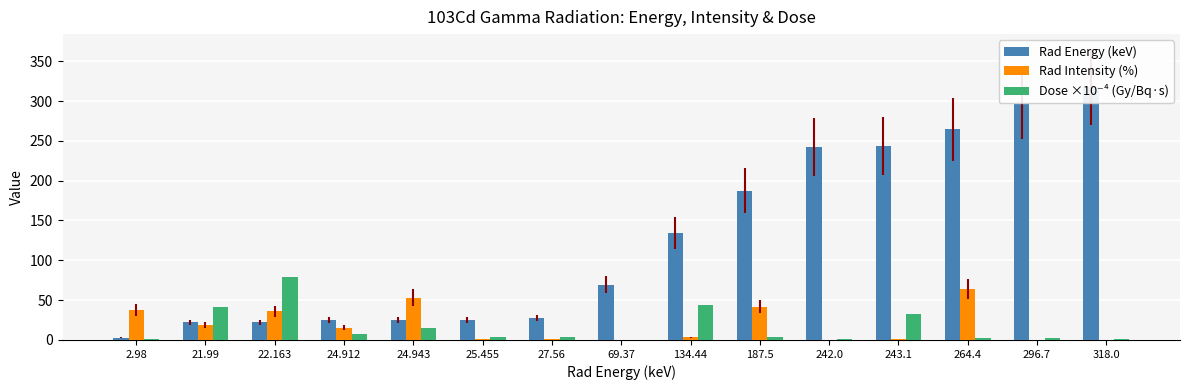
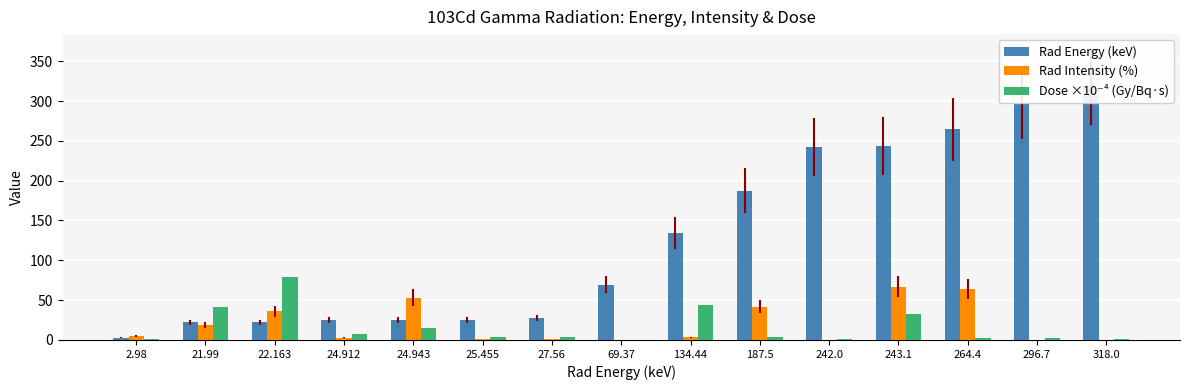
  {
    "Rad Energy (keV)": {
      "21.99": 20,
      "22.163": 20,
      "24.912": 20,
      "24.943": 20,
      "25.455": 30,
      "27.56": 30,
      "69.37": 70,
      "134.44": 130,
      "187.5": 190,
      "242.0": 240,
      "243.1": 240,
      "264.4": 260,
      "296.7": 300
    },
    "Rad Intensity (%)": {
-     "2.98": 40,
+     "2.98": 10,
      "21.99": 20,
      "22.163": 40,
-     "24.912": 20,
+     "24.912": 0,
      "24.943": 50,
      "134.44": 0,
      "187.5": 40,
-     "243.1": 0,
+     "243.1": 70,
      "264.4": 60
    },
    "Dose ×10⁻⁴ (Gy/Bq·s)": {
      "21.99": 40,
      "22.163": 80,
      "24.912": 10,
      "24.943": 10,
      "25.455": 0,
      "27.56": 0,
      "134.44": 40,
      "187.5": 0,
      "243.1": 30
    }
  }
